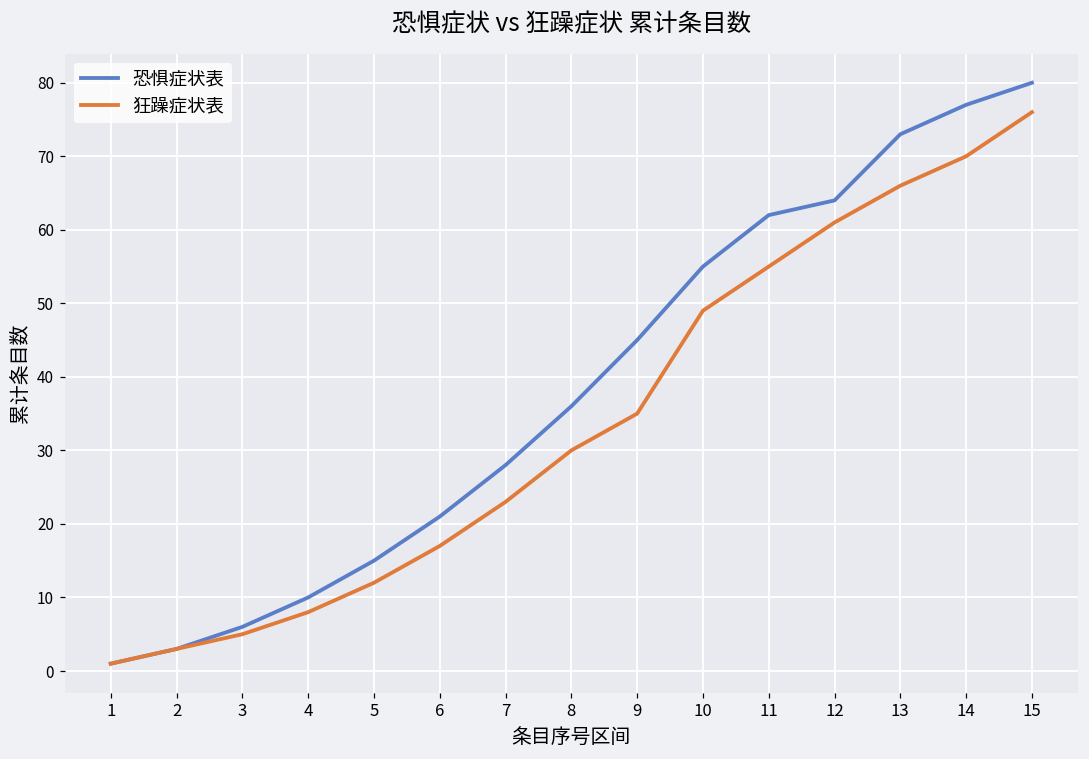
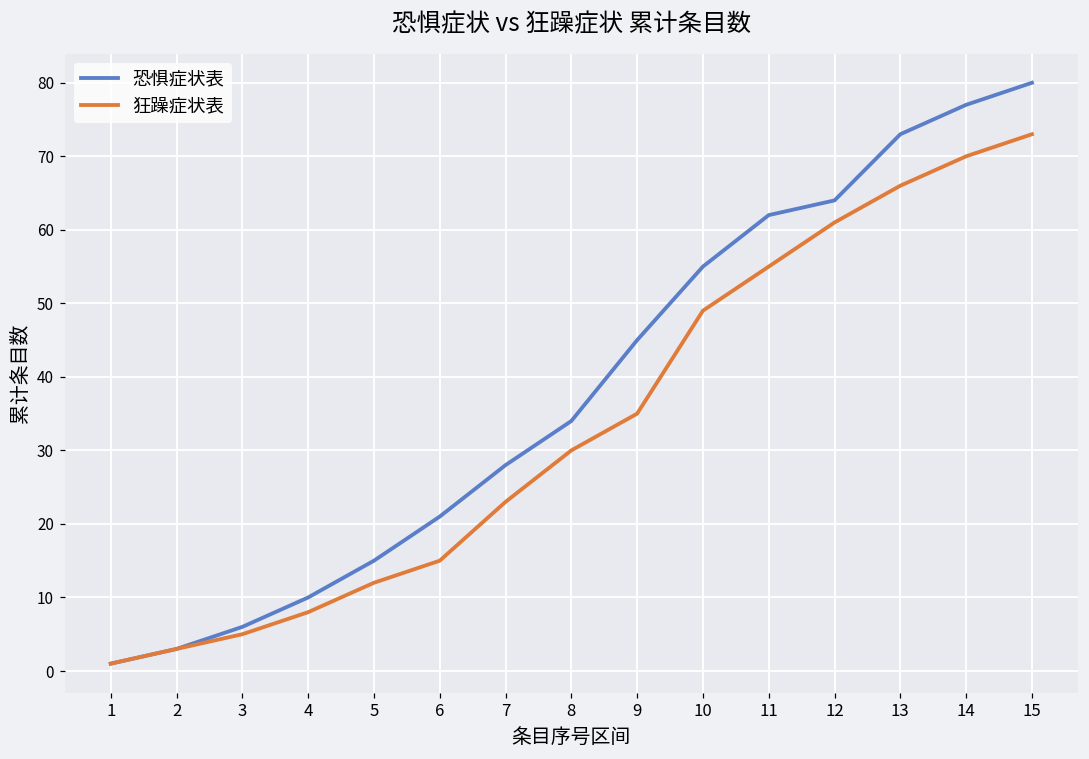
  {
    "恐惧症状表": {
      "3": 6,
      "4": 10,
      "5": 15,
      "6": 21,
      "7": 28,
-     "8": 36,
+     "8": 34,
      "9": 45,
      "10": 55,
      "11": 62,
      "12": 64,
      "13": 73,
      "14": 77,
      "15": 80
    },
    "狂躁症状表": {
      "3": 5,
      "4": 8,
      "5": 12,
-     "6": 17,
+     "6": 15,
      "7": 23,
      "8": 30,
      "9": 35,
      "10": 49,
      "11": 55,
      "12": 61,
      "13": 66,
      "14": 70,
-     "15": 76
+     "15": 73
    }
  }
